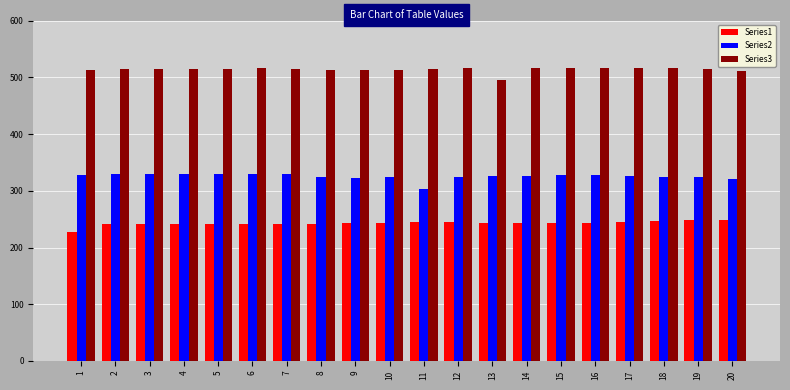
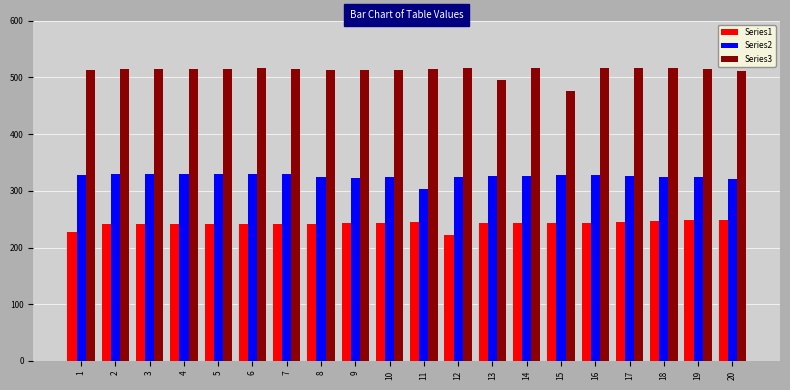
  {
    "Series1": {
      "1": 230,
      "2": 240,
      "3": 240,
      "4": 240,
      "5": 240,
      "6": 240,
      "7": 240,
      "8": 240,
      "9": 240,
      "10": 240,
      "11": 250,
-     "12": 250,
+     "12": 220,
      "13": 240,
      "14": 240,
      "15": 240,
      "16": 240,
      "17": 250,
      "18": 250,
      "19": 250,
      "20": 250
    },
    "Series2": {
      "1": 330,
      "2": 330,
      "3": 330,
      "4": 330,
      "5": 330,
      "6": 330,
      "7": 330,
      "8": 330,
      "9": 320,
      "10": 320,
      "11": 300,
      "12": 330,
      "13": 330,
      "14": 330,
      "15": 330,
      "16": 330,
      "17": 330,
      "18": 330,
      "19": 320,
      "20": 320
    },
    "Series3": {
      "1": 510,
      "2": 520,
      "3": 520,
      "4": 520,
      "5": 520,
      "6": 520,
      "7": 520,
      "8": 510,
      "9": 510,
      "10": 510,
      "11": 520,
      "12": 520,
      "13": 500,
      "14": 520,
-     "15": 520,
+     "15": 480,
      "16": 520,
      "17": 520,
      "18": 520,
      "19": 520,
      "20": 510
    }
  }
